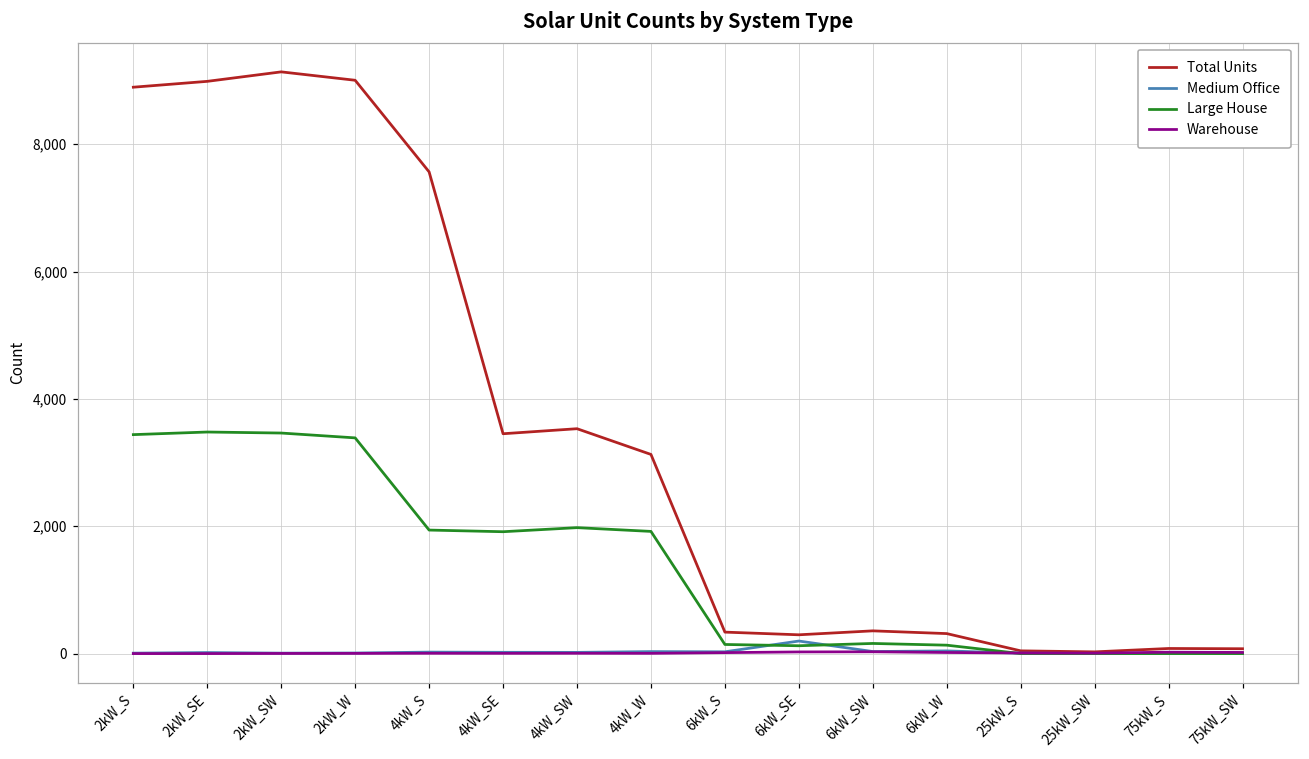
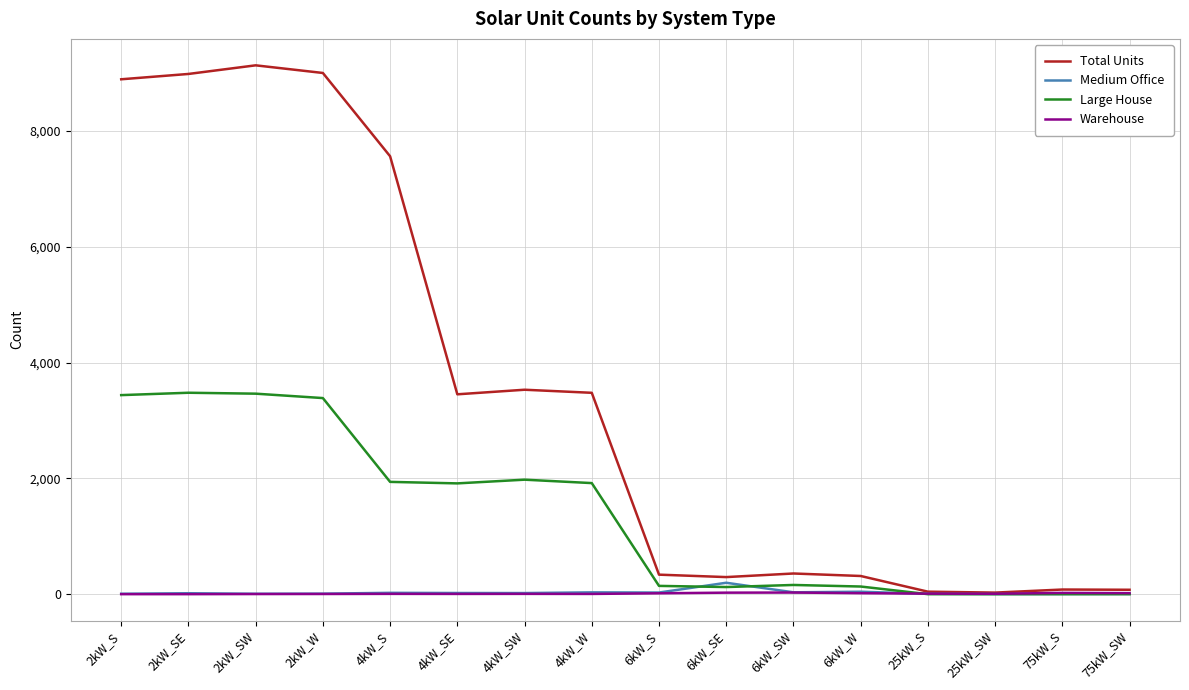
  {
    "Total Units": {
      "2kW_S": "8,900",
      "2kW_SE": "9,000",
      "2kW_SW": "9,100",
      "2kW_W": "9,000",
      "4kW_S": "7,600",
      "4kW_SE": "3,500",
      "4kW_SW": "3,500",
-     "4kW_W": "3,100",
+     "4kW_W": "3,500",
      "6kW_S": "300",
      "6kW_SE": "300",
      "6kW_SW": "400",
      "6kW_W": "300",
      "75kW_S": "100",
      "75kW_SW": "100"
    },
    "Medium Office": {
      "6kW_SE": "200"
    },
    "Large House": {
      "2kW_S": "3,400",
      "2kW_SE": "3,500",
      "2kW_SW": "3,500",
      "2kW_W": "3,400",
      "4kW_S": "1,900",
      "4kW_SE": "1,900",
      "4kW_SW": "2,000",
      "4kW_W": "1,900",
      "6kW_S": "100",
      "6kW_SE": "100",
      "6kW_SW": "200",
      "6kW_W": "100"
    },
    "Warehouse": {
      "6kW_SE": "0"
    }
  }
